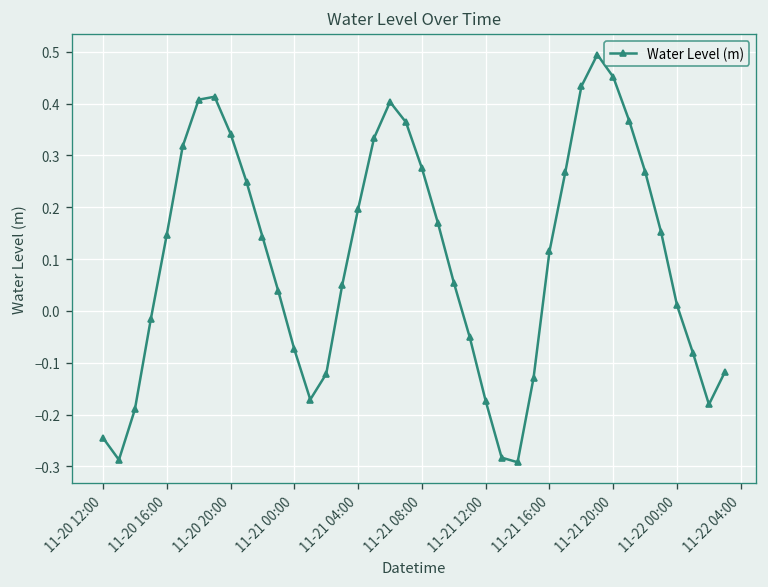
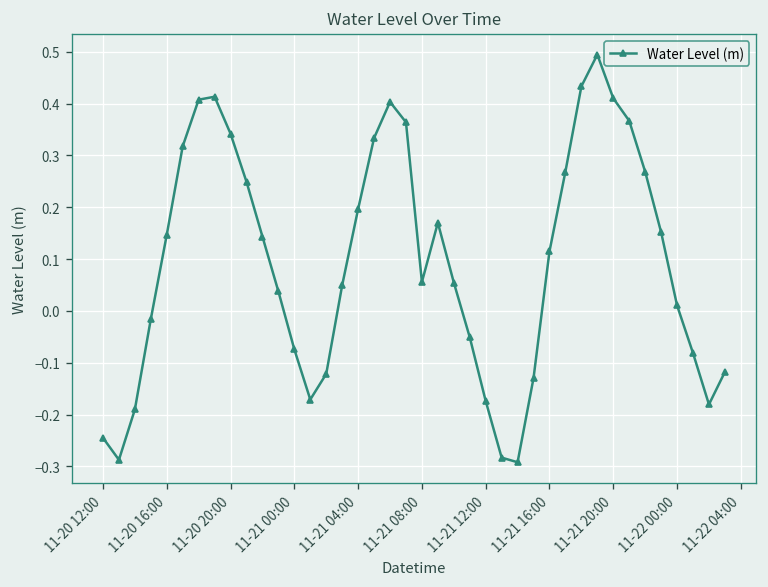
  {
    "11-20 12:00": -0.24,
    "11-20 16:00": 0.15,
    "11-20 20:00": 0.34,
    "11-21 00:00": -0.07,
    "11-21 04:00": 0.20,
-   "11-21 08:00": 0.28,
+   "11-21 08:00": 0.06,
    "11-21 12:00": -0.17,
    "11-21 16:00": 0.11,
-   "11-21 20:00": 0.45,
+   "11-21 20:00": 0.41,
    "11-22 00:00": 0.01
  }
